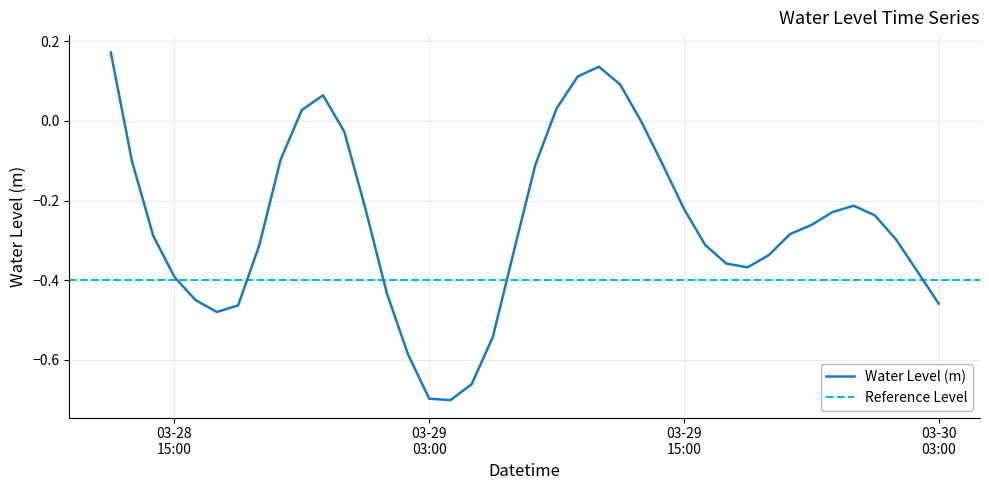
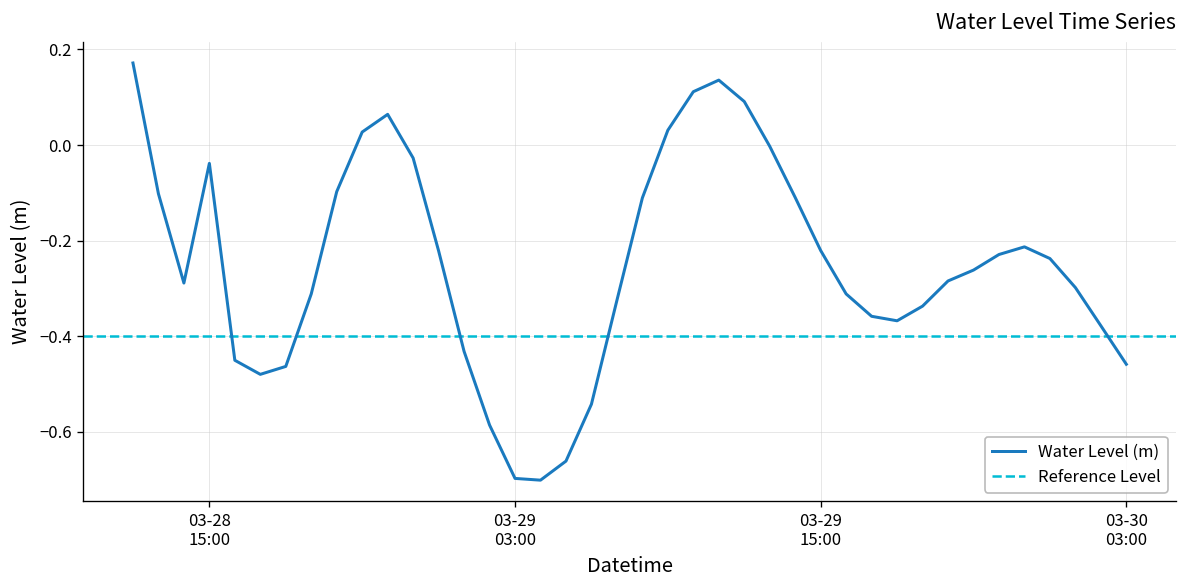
  {
-   "03-28 15:00": -0.39,
+   "03-28 15:00": -0.04,
    "03-29 03:00": -0.70,
    "03-29 15:00": -0.22,
    "03-30 03:00": -0.46
  }
